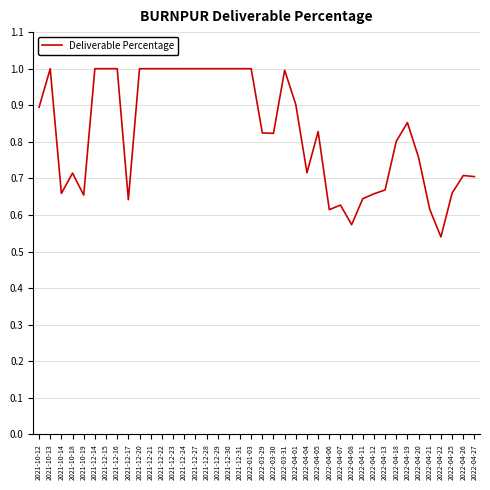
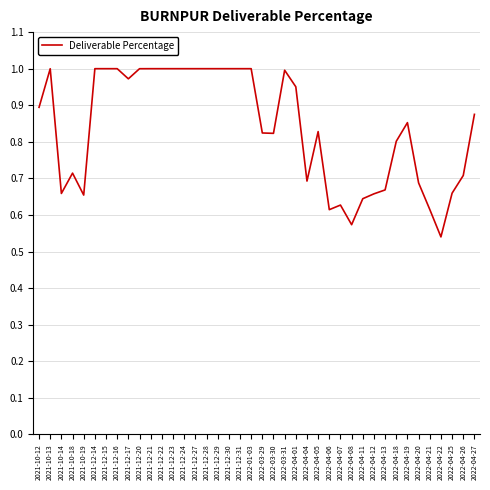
  {
    "2021-10-12": 0.89,
    "2021-10-13": 1.00,
    "2021-10-14": 0.66,
    "2021-10-18": 0.71,
    "2021-10-19": 0.65,
    "2021-12-14": 1.00,
    "2021-12-15": 1.00,
    "2021-12-16": 1.00,
-   "2021-12-17": 0.64,
+   "2021-12-17": 0.97,
    "2021-12-20": 1.00,
    "2021-12-21": 1.00,
    "2021-12-22": 1.00,
    "2021-12-23": 1.00,
    "2021-12-24": 1.00,
    "2021-12-27": 1.00,
    "2021-12-28": 1.00,
    "2021-12-29": 1.00,
    "2021-12-30": 1.00,
    "2021-12-31": 1.00,
    "2022-01-03": 1.00,
    "2022-03-29": 0.82,
    "2022-03-30": 0.82,
    "2022-03-31": 1.00,
-   "2022-04-01": 0.90,
-   "2022-04-04": 0.72,
+   "2022-04-01": 0.95,
+   "2022-04-04": 0.69,
    "2022-04-05": 0.83,
    "2022-04-06": 0.61,
    "2022-04-07": 0.63,
    "2022-04-08": 0.57,
    "2022-04-11": 0.64,
    "2022-04-12": 0.66,
    "2022-04-13": 0.67,
    "2022-04-18": 0.80,
    "2022-04-19": 0.85,
-   "2022-04-20": 0.76,
+   "2022-04-20": 0.69,
    "2022-04-21": 0.62,
    "2022-04-22": 0.54,
    "2022-04-25": 0.66,
    "2022-04-26": 0.71,
-   "2022-04-27": 0.70
+   "2022-04-27": 0.88
  }
